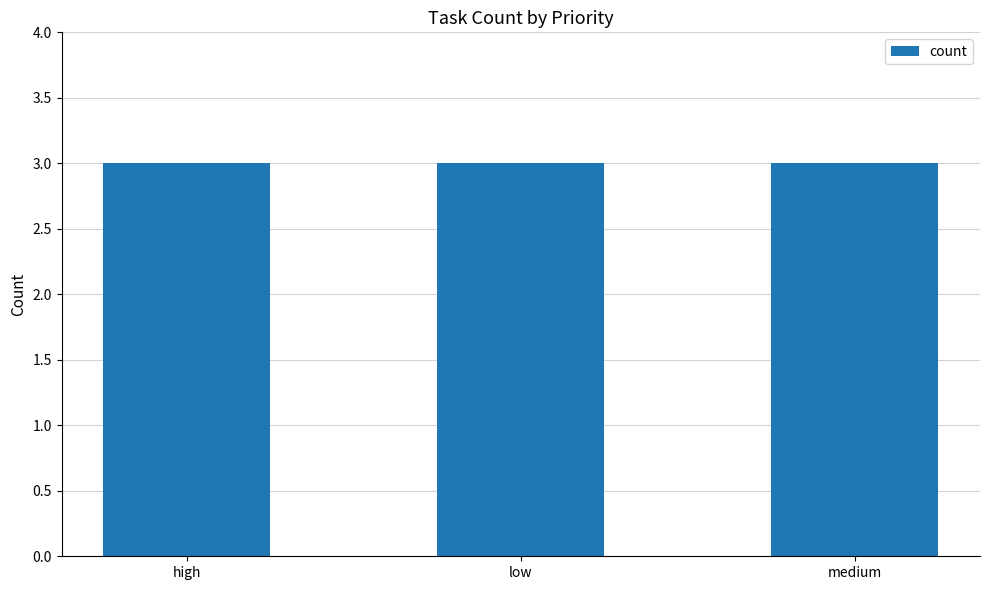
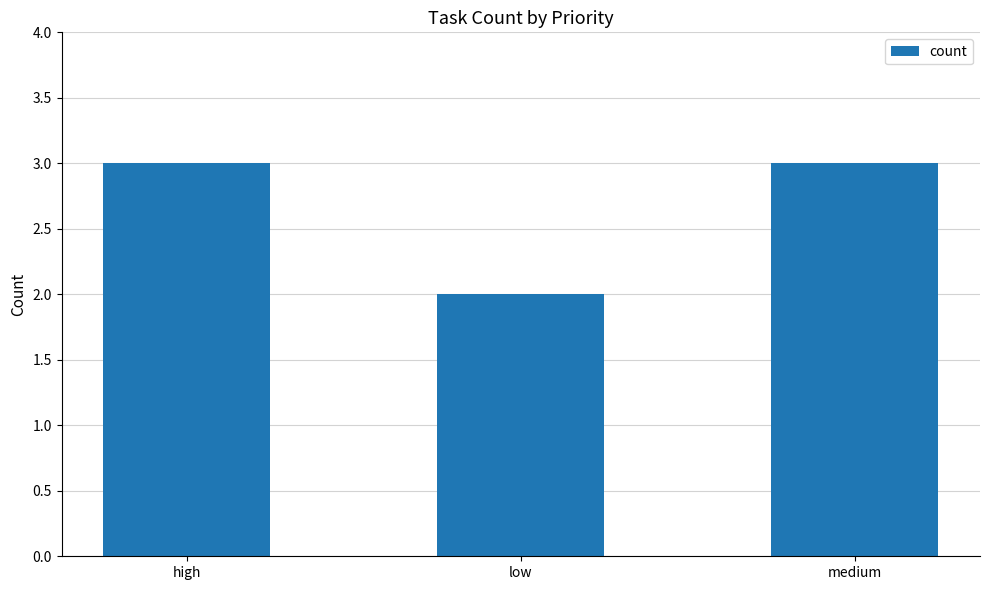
  {
    "high": 3,
-   "low": 3,
+   "low": 2,
    "medium": 3
  }
